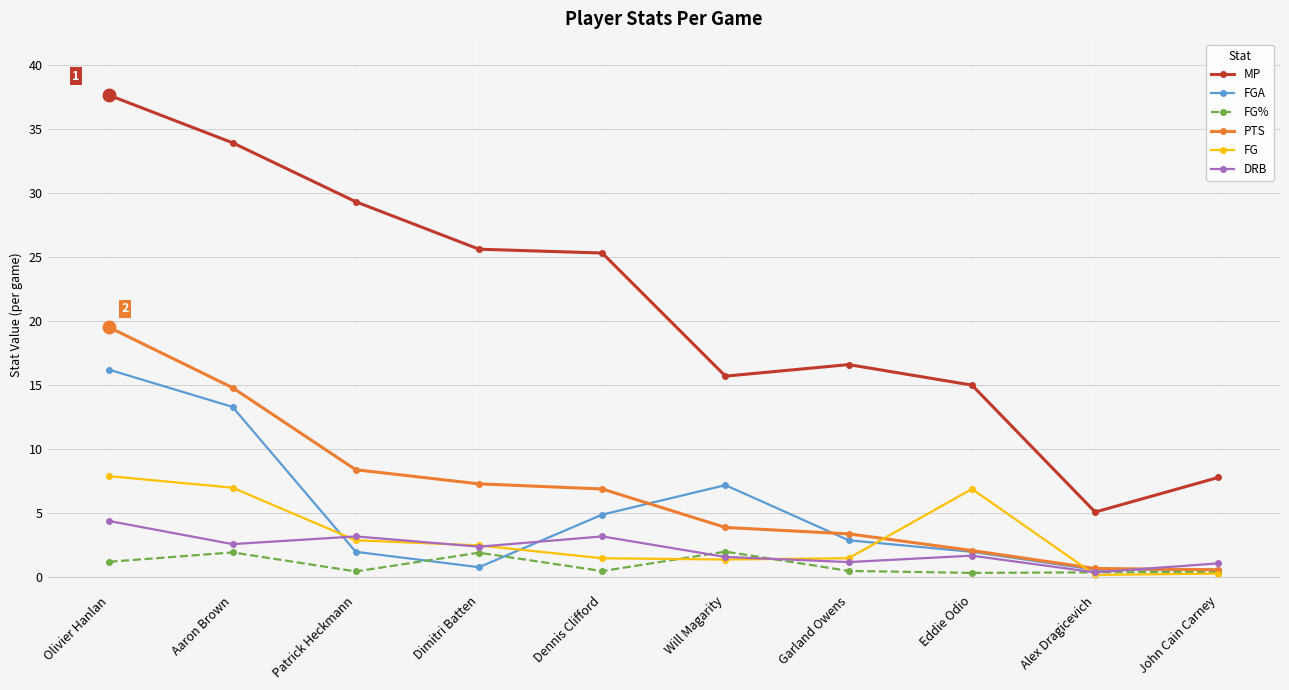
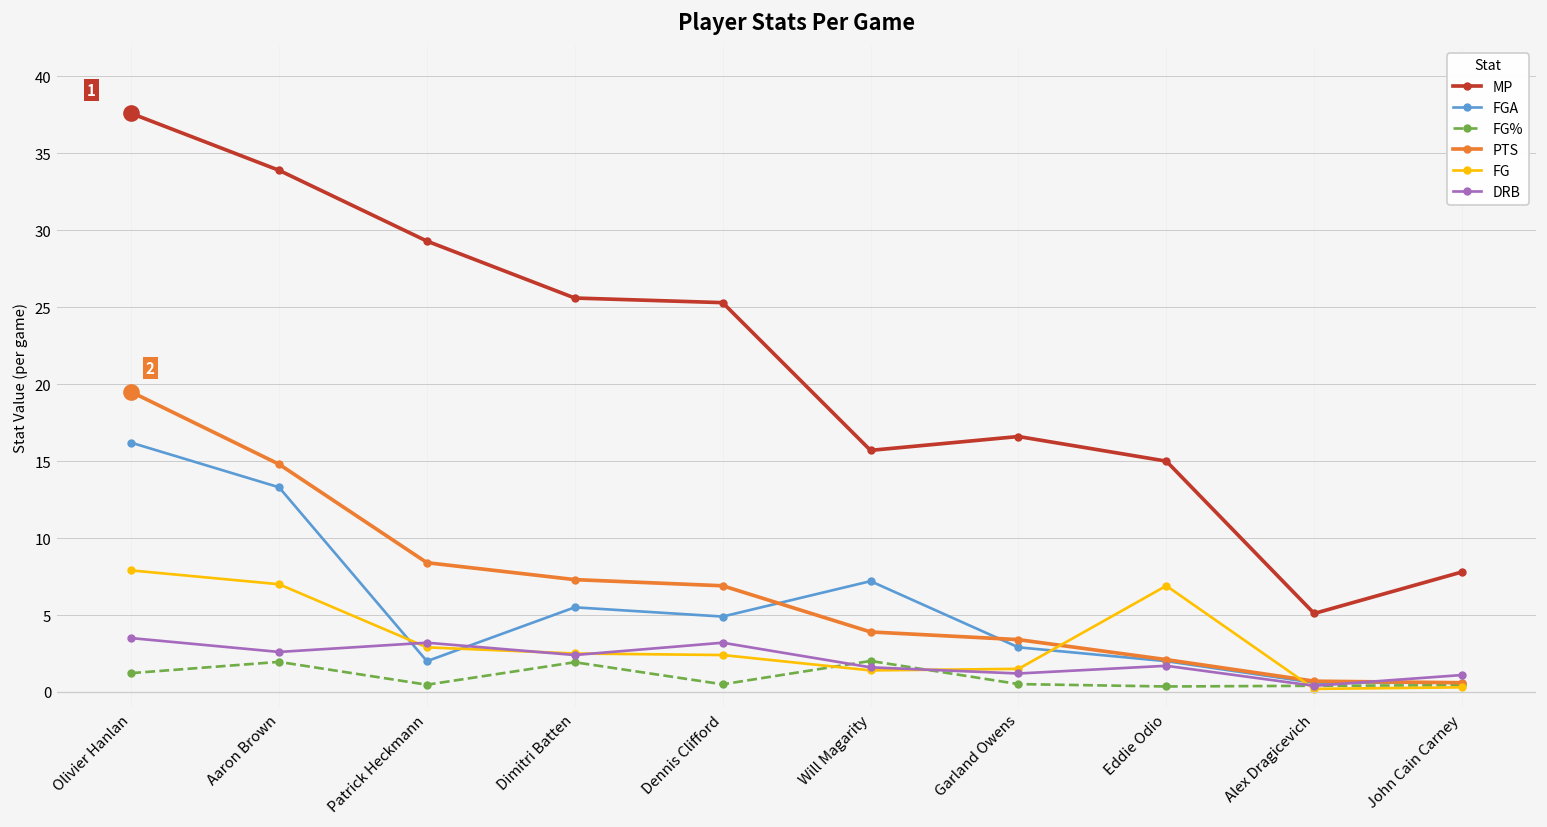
  {
    "FGA": {
      "Olivier Hanlan": 16.2,
      "Aaron Brown": 13.3,
      "Patrick Heckmann": 2.0,
-     "Dimitri Batten": 0.8,
+     "Dimitri Batten": 5.5,
      "Dennis Clifford": 4.9,
      "Will Magarity": 7.2,
      "Garland Owens": 2.9
    },
    "FG%": {
      "Olivier Hanlan": 1.2,
      "Aaron Brown": 2.0,
      "Patrick Heckmann": 0.5,
      "Dimitri Batten": 1.9,
      "Dennis Clifford": 0.5,
      "Will Magarity": 2.0,
      "Garland Owens": 0.5,
      "Eddie Odio": 0.4
    },
    "FG": {
      "Olivier Hanlan": 7.9,
      "Aaron Brown": 7.0,
      "Patrick Heckmann": 2.9,
-     "Dennis Clifford": 1.5,
+     "Dennis Clifford": 2.4,
      "Will Magarity": 1.4,
      "Garland Owens": 1.5,
      "Eddie Odio": 6.9,
      "Alex Dragicevich": 0.2
    },
    "DRB": {
-     "Olivier Hanlan": 4.4,
+     "Olivier Hanlan": 3.5,
      "Aaron Brown": 2.6,
      "Patrick Heckmann": 3.2,
      "Dennis Clifford": 3.2,
      "Will Magarity": 1.6,
      "Garland Owens": 1.2,
      "Eddie Odio": 1.7,
      "John Cain Carney": 1.1
    }
  }
